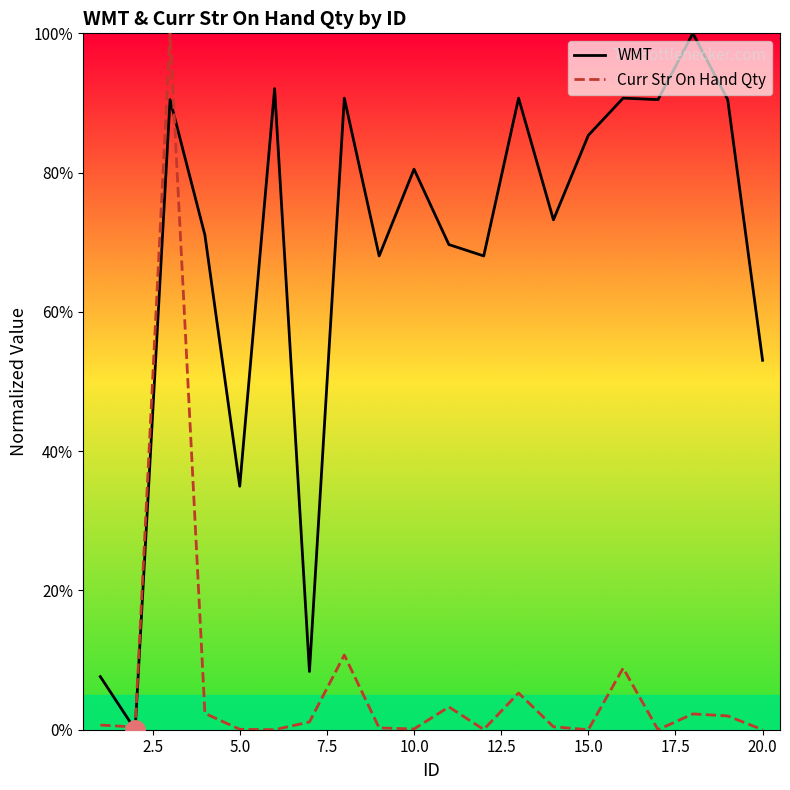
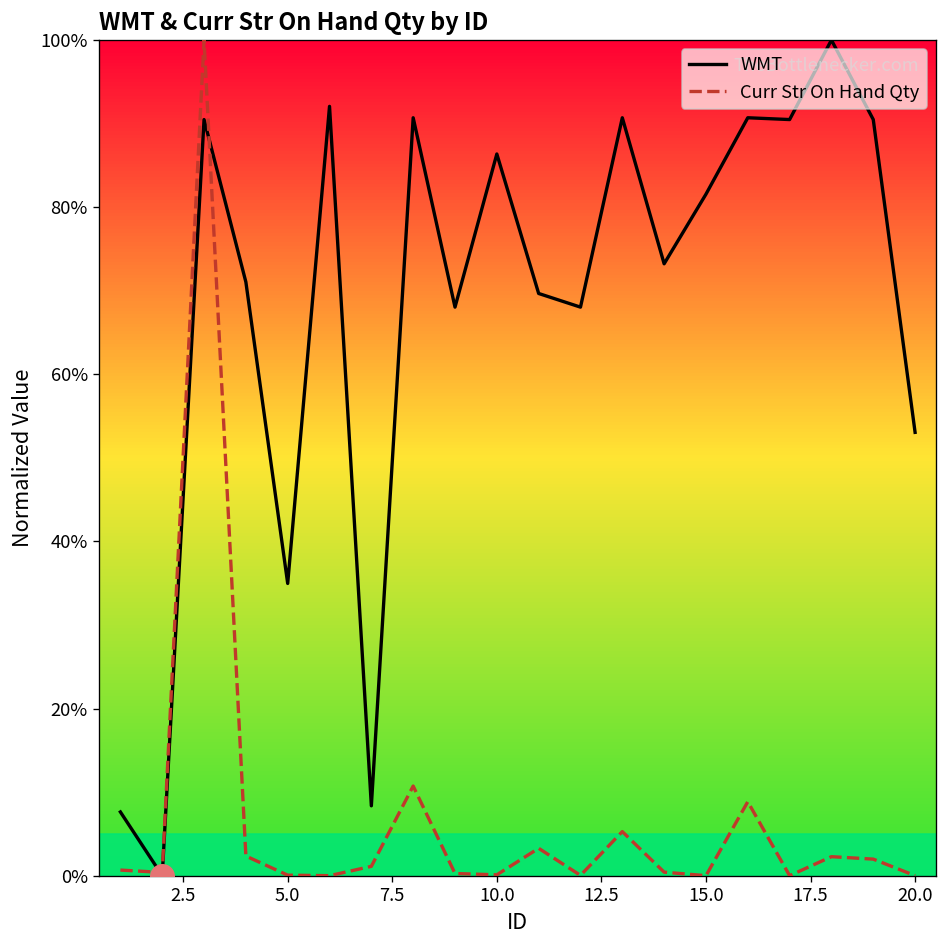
  {
    "WMT": {
      "5.0": "35%",
-     "10.0": "80%",
-     "15.0": "85%",
+     "10.0": "86%",
+     "15.0": "82%",
      "20.0": "53%"
    }
  }
